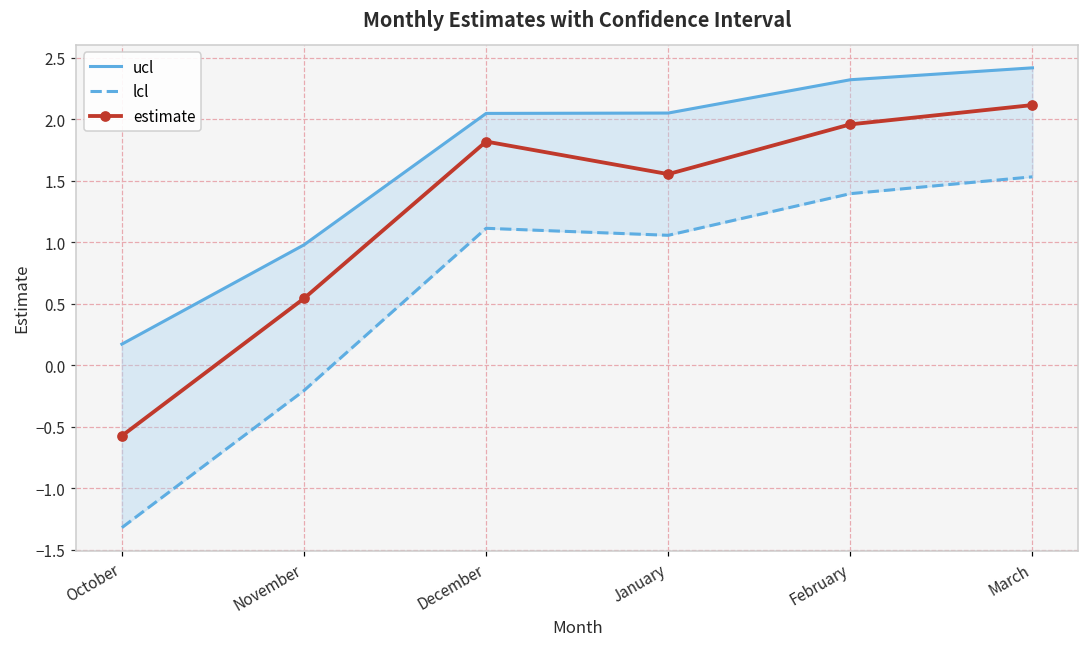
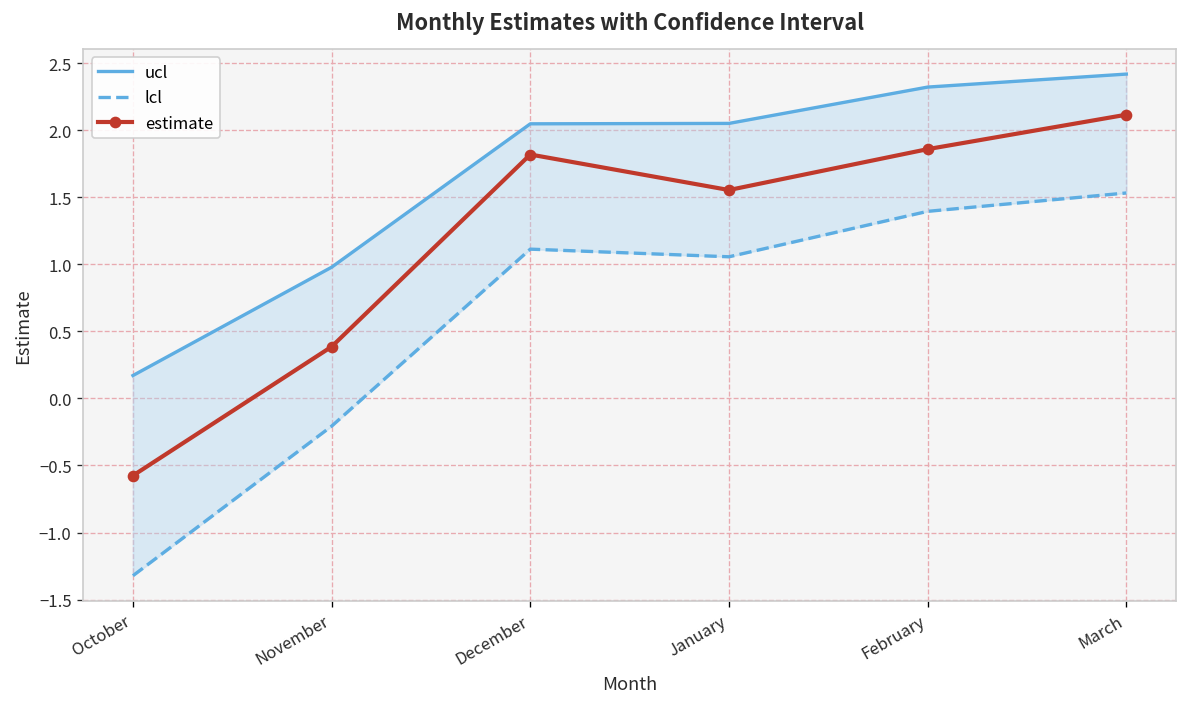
  {
    "estimate": {
      "October": -0.58,
-     "November": 0.54,
+     "November": 0.39,
      "December": 1.82,
      "January": 1.56,
-     "February": 1.96,
+     "February": 1.86,
      "March": 2.12
    }
  }
